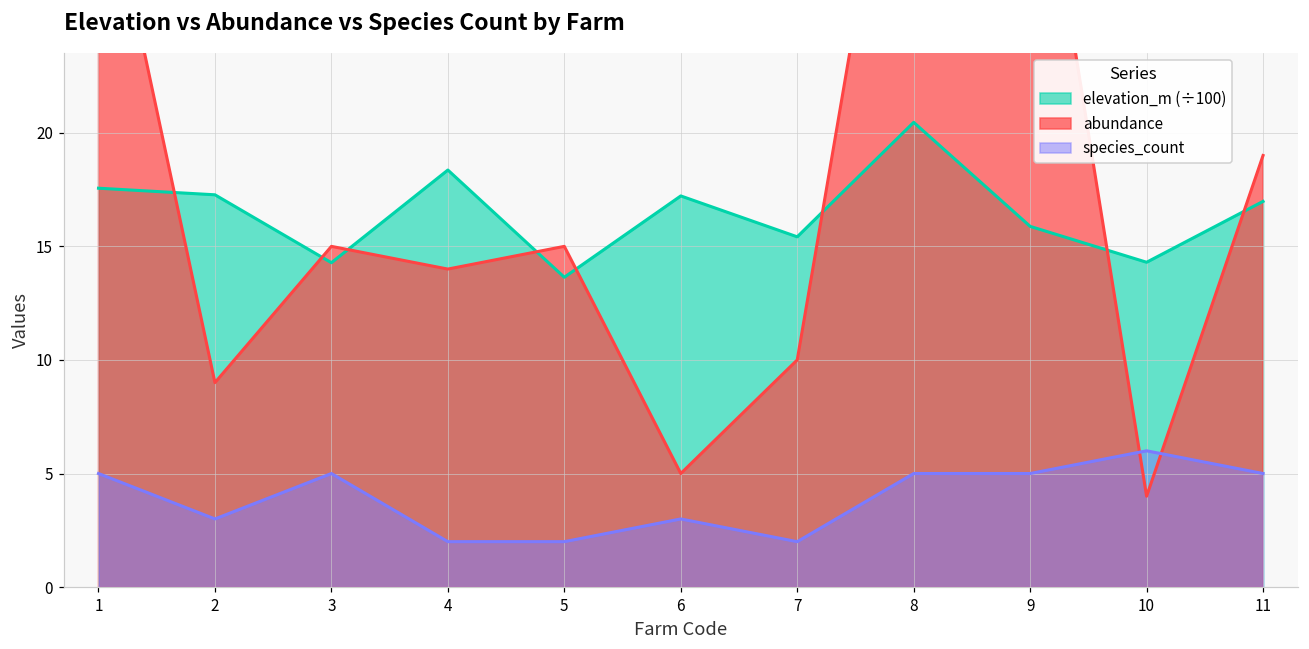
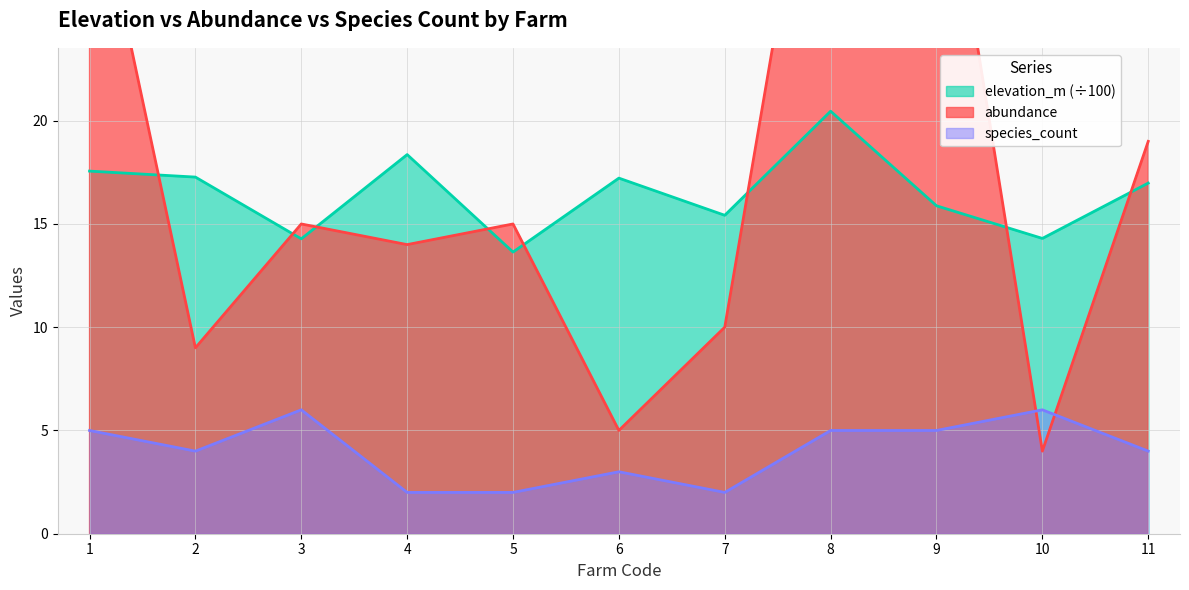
  {
    "elevation_m (÷100)": {
      "1": 17.6,
      "2": 17.3,
      "3": 14.3,
      "4": 18.4,
      "5": 13.6,
      "6": 17.2,
      "7": 15.4,
      "8": 20.5,
      "9": 16,
      "10": 14.3,
      "11": 17
    },
    "abundance": {
      "2": 9,
      "3": 15,
      "4": 14,
      "5": 15,
      "6": 5,
      "7": 10,
      "10": 4,
      "11": 19
    },
    "species_count": {
      "1": 5,
-     "2": 3,
-     "3": 5,
+     "2": 4,
+     "3": 6,
      "4": 2,
      "5": 2,
      "6": 3,
      "7": 2,
      "8": 5,
      "9": 5,
      "10": 6,
-     "11": 5
+     "11": 4
    }
  }
